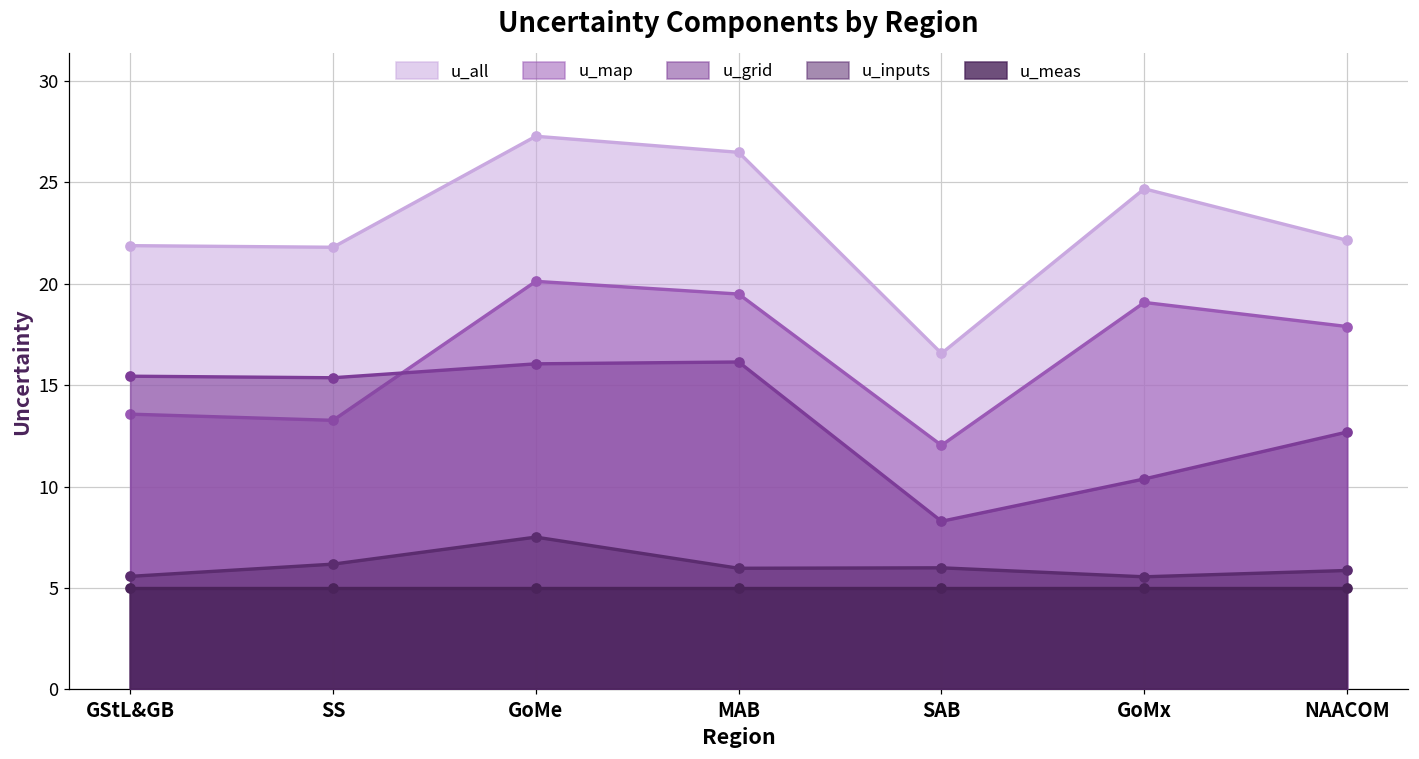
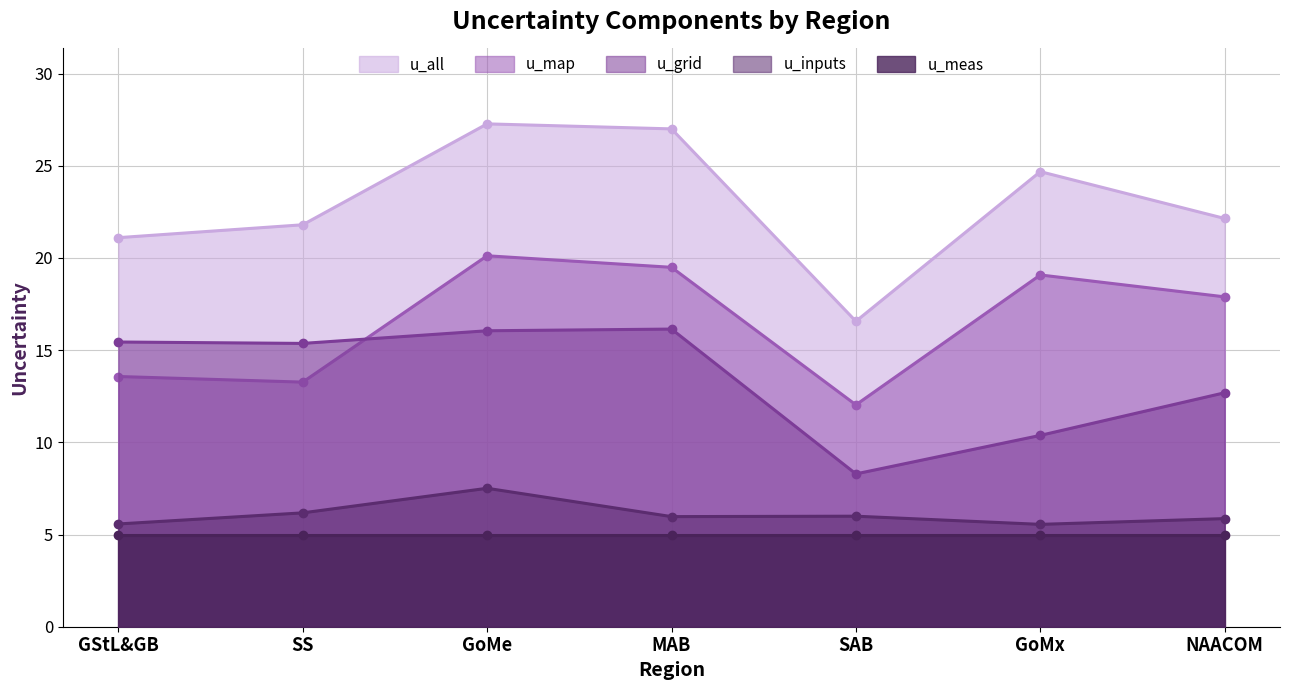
  {
    "u_all": {
-     "GStL&GB": 21.9,
+     "GStL&GB": 21.1,
      "SS": 21.8,
      "GoMe": 27.3,
-     "MAB": 26.5,
+     "MAB": 27.0,
      "SAB": 16.6,
      "GoMx": 24.7,
      "NAACOM": 22.1
    }
  }
